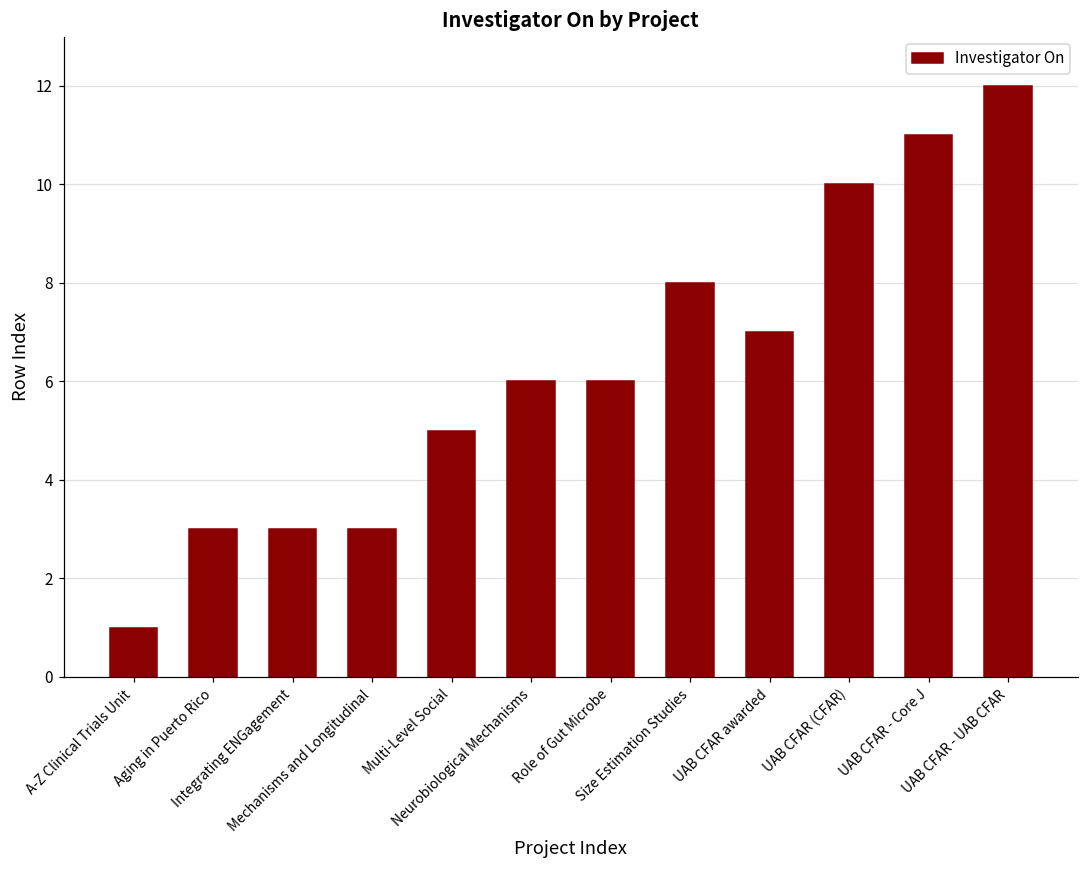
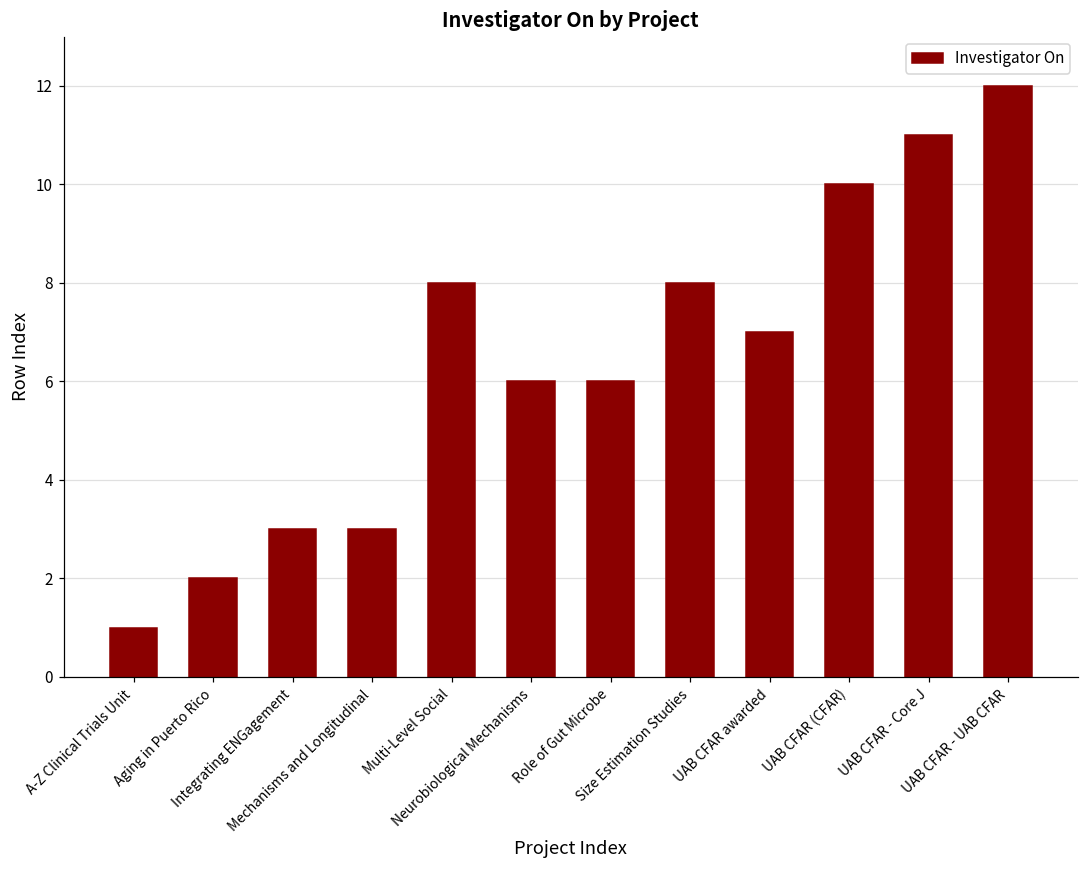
  {
    "A-Z Clinical Trials Unit": 1,
-   "Aging in Puerto Rico": 3,
+   "Aging in Puerto Rico": 2,
    "Integrating ENGagement": 3,
    "Mechanisms and Longitudinal": 3,
-   "Multi-Level Social": 5,
+   "Multi-Level Social": 8,
    "Neurobiological Mechanisms": 6,
    "Role of Gut Microbe": 6,
    "Size Estimation Studies": 8,
    "UAB CFAR awarded": 7,
    "UAB CFAR (CFAR)": 10,
    "UAB CFAR - Core J": 11,
    "UAB CFAR - UAB CFAR": 12
  }
